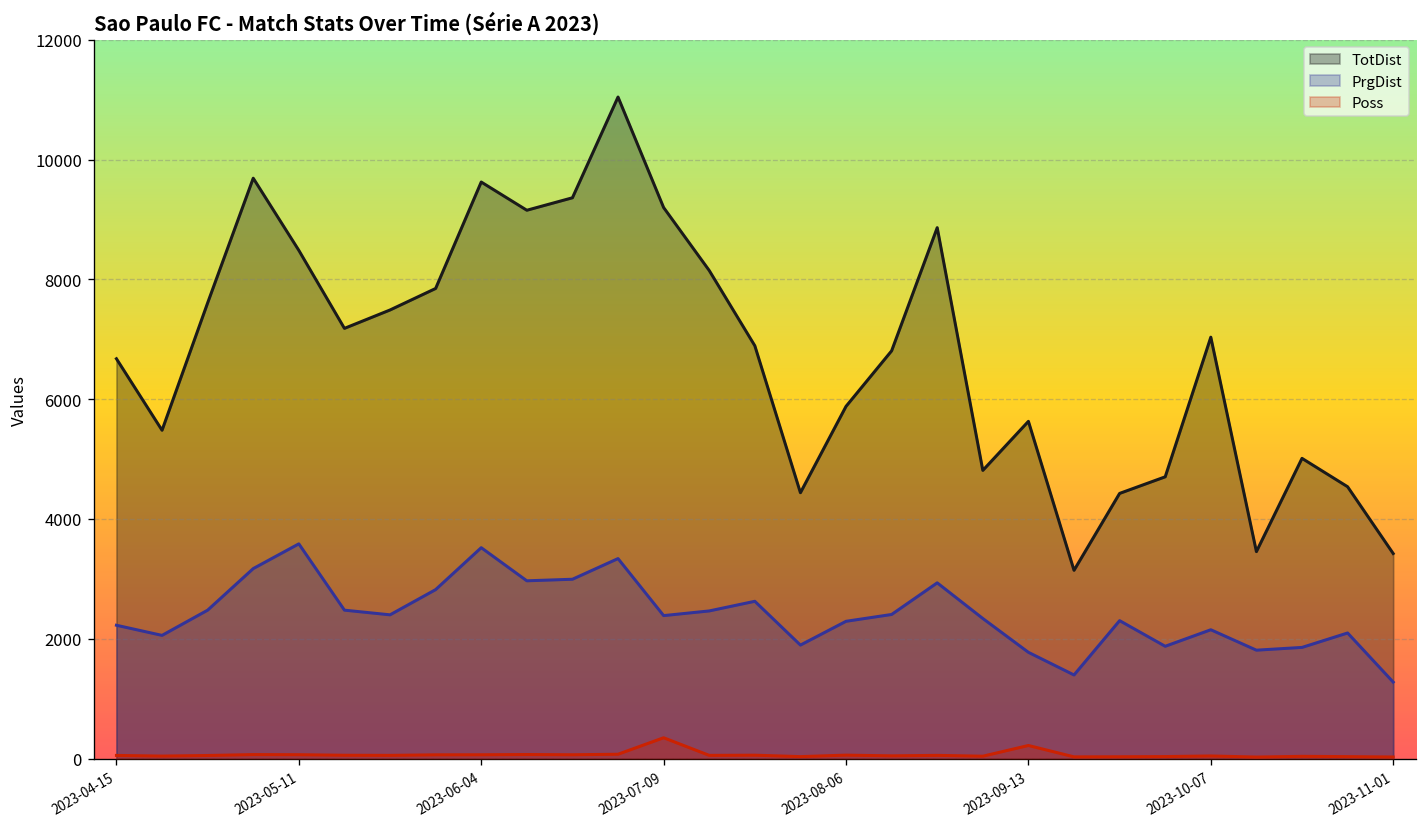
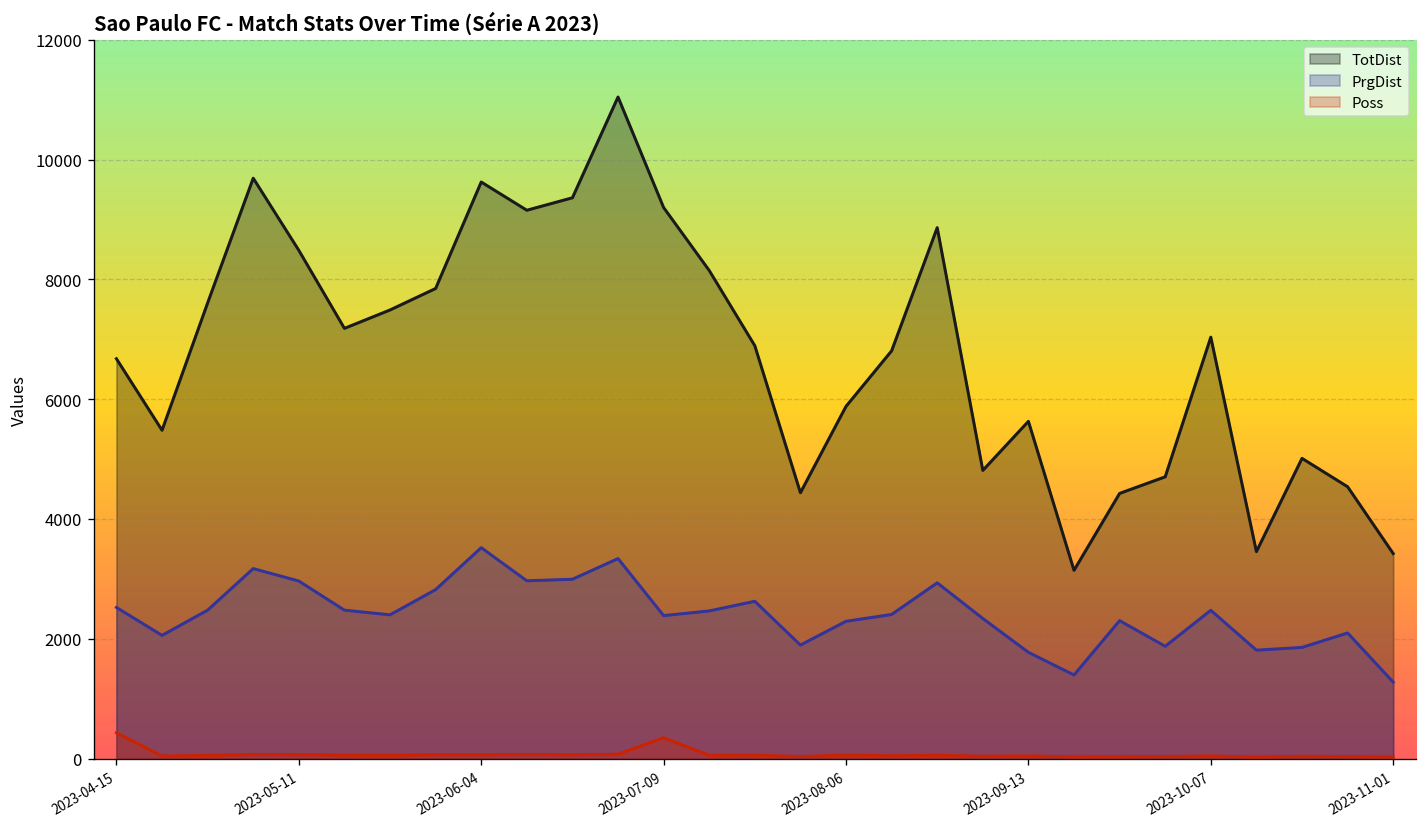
  {
    "TotDist": {
      "2023-04-15": 6700,
      "2023-05-11": 8500,
      "2023-06-04": 9600,
      "2023-07-09": 9200,
      "2023-08-06": 5900,
      "2023-09-13": 5600,
      "2023-10-07": 7000,
      "2023-11-01": 3400
    },
    "PrgDist": {
-     "2023-04-15": 2200,
-     "2023-05-11": 3600,
+     "2023-04-15": 2500,
+     "2023-05-11": 3000,
      "2023-06-04": 3500,
      "2023-07-09": 2400,
      "2023-08-06": 2300,
      "2023-09-13": 1800,
-     "2023-10-07": 2200,
+     "2023-10-07": 2500,
      "2023-11-01": 1300
    },
    "Poss": {
-     "2023-04-15": 100,
+     "2023-04-15": 400,
      "2023-05-11": 100,
      "2023-06-04": 100,
      "2023-07-09": 300,
      "2023-08-06": 100,
-     "2023-09-13": 200,
+     "2023-09-13": 0,
      "2023-10-07": 0,
      "2023-11-01": 0
    }
  }
